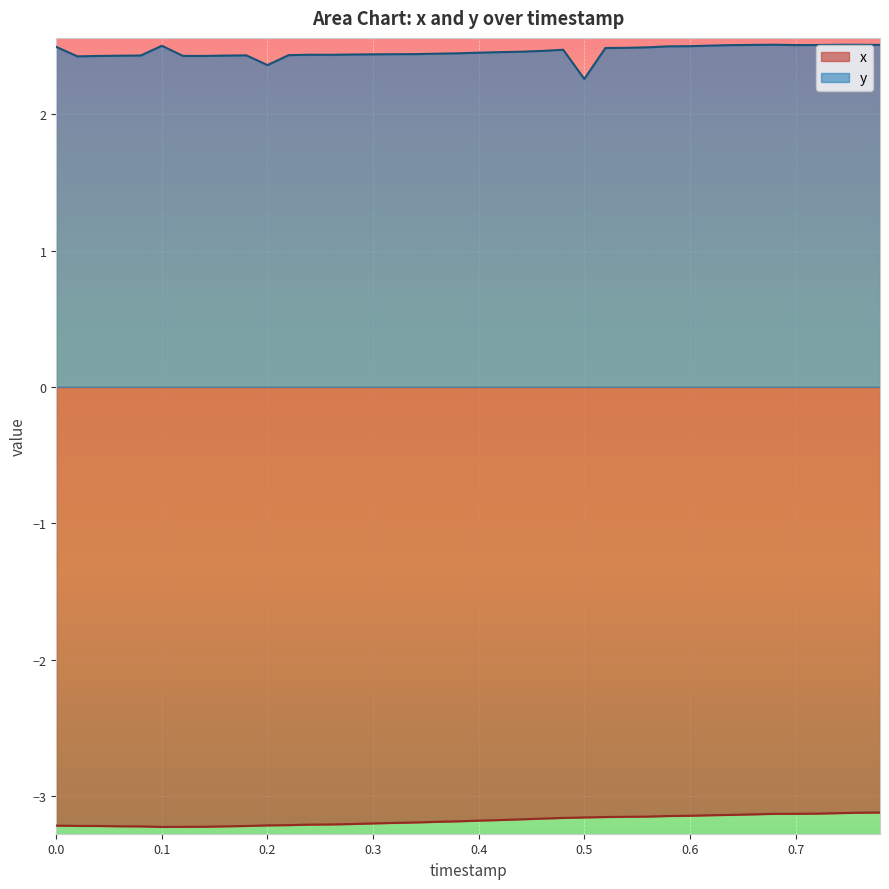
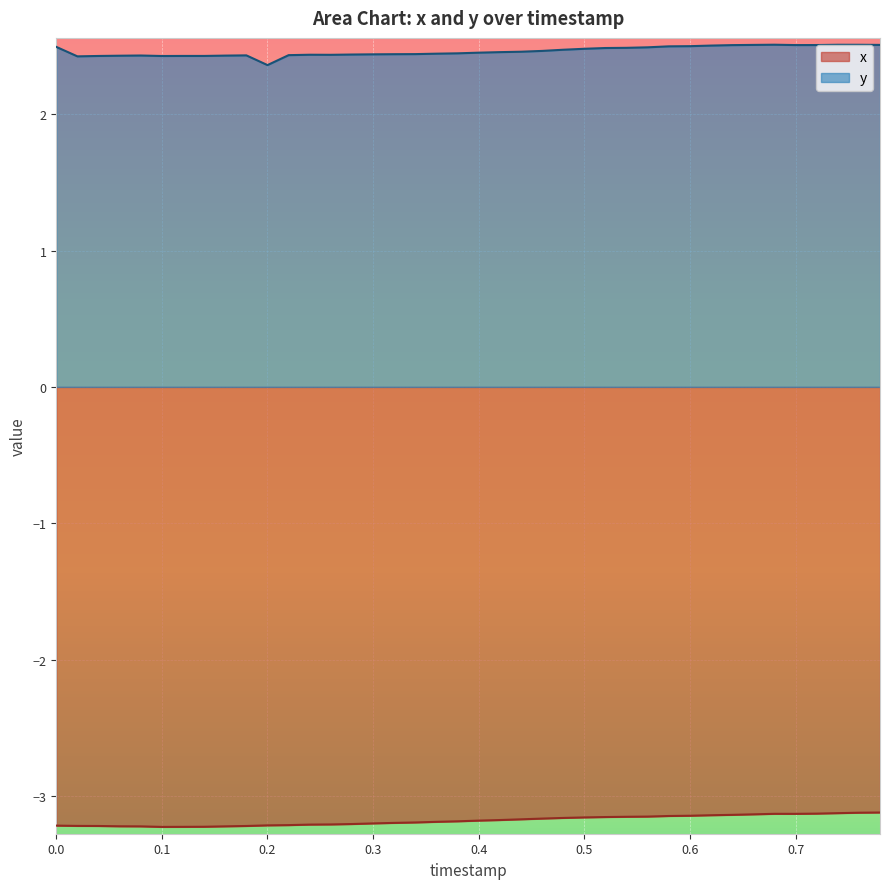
  {
    "y": {
      "0.0": 2.49,
-     "0.1": 2.50,
+     "0.1": 2.43,
      "0.2": 2.36,
      "0.3": 2.44,
      "0.4": 2.45,
-     "0.5": 2.26,
+     "0.5": 2.48,
      "0.6": 2.50,
      "0.7": 2.51
    }
  }
